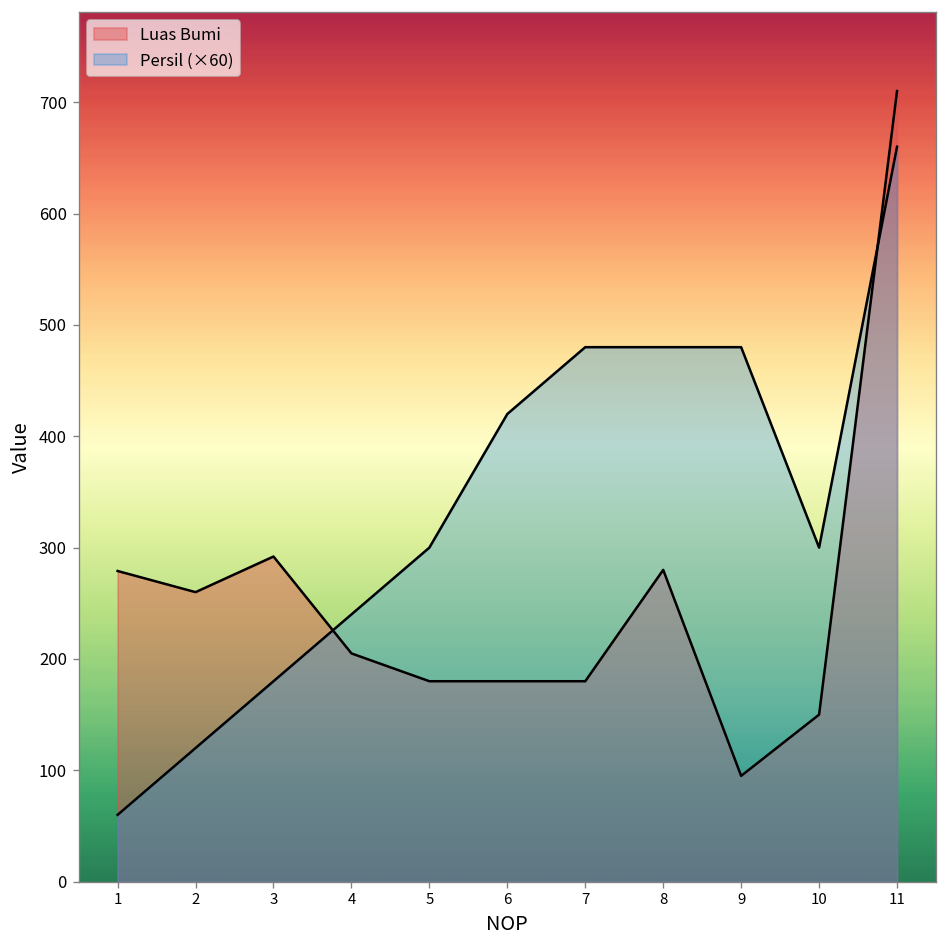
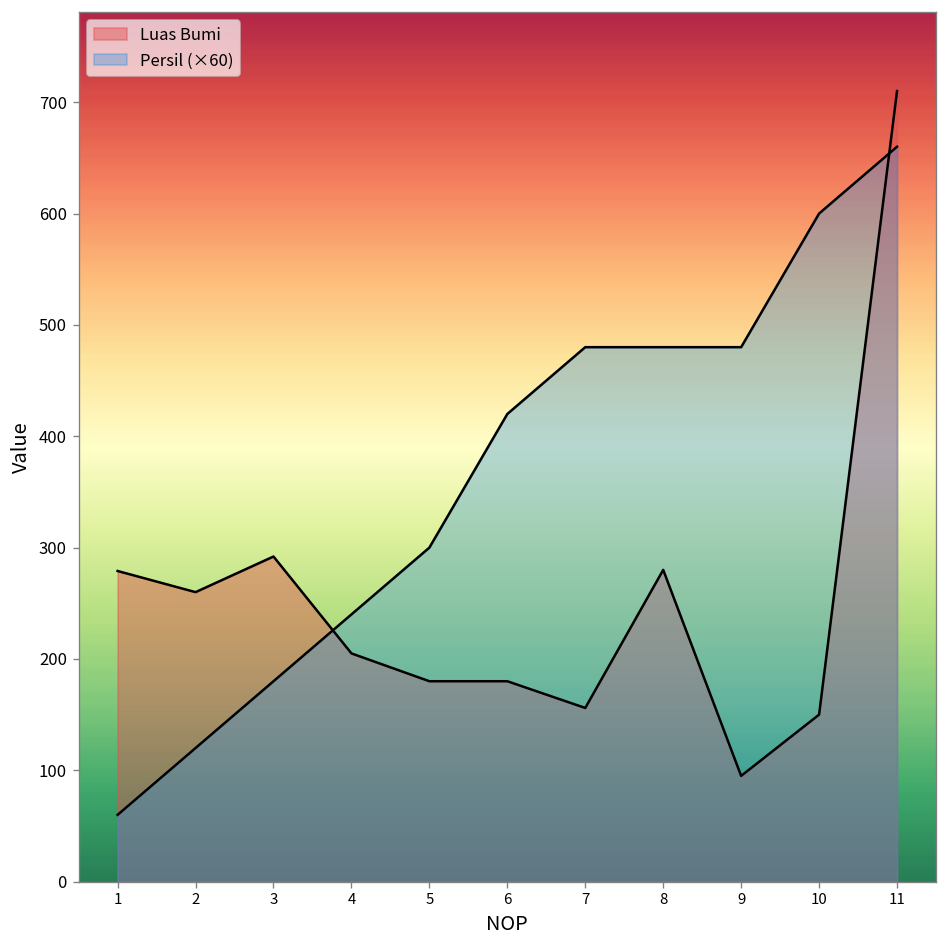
  {
    "Luas Bumi": {
      "1": 280,
      "2": 260,
      "3": 290,
      "4": 210,
      "5": 180,
      "6": 180,
-     "7": 180,
+     "7": 160,
      "8": 280,
      "9": 100,
      "10": 150,
      "11": 710
    },
    "Persil (×60)": {
      "1": 60,
      "2": 120,
      "3": 180,
      "4": 240,
      "5": 300,
      "6": 420,
      "7": 480,
      "8": 480,
      "9": 480,
-     "10": 300,
+     "10": 600,
      "11": 660
    }
  }
